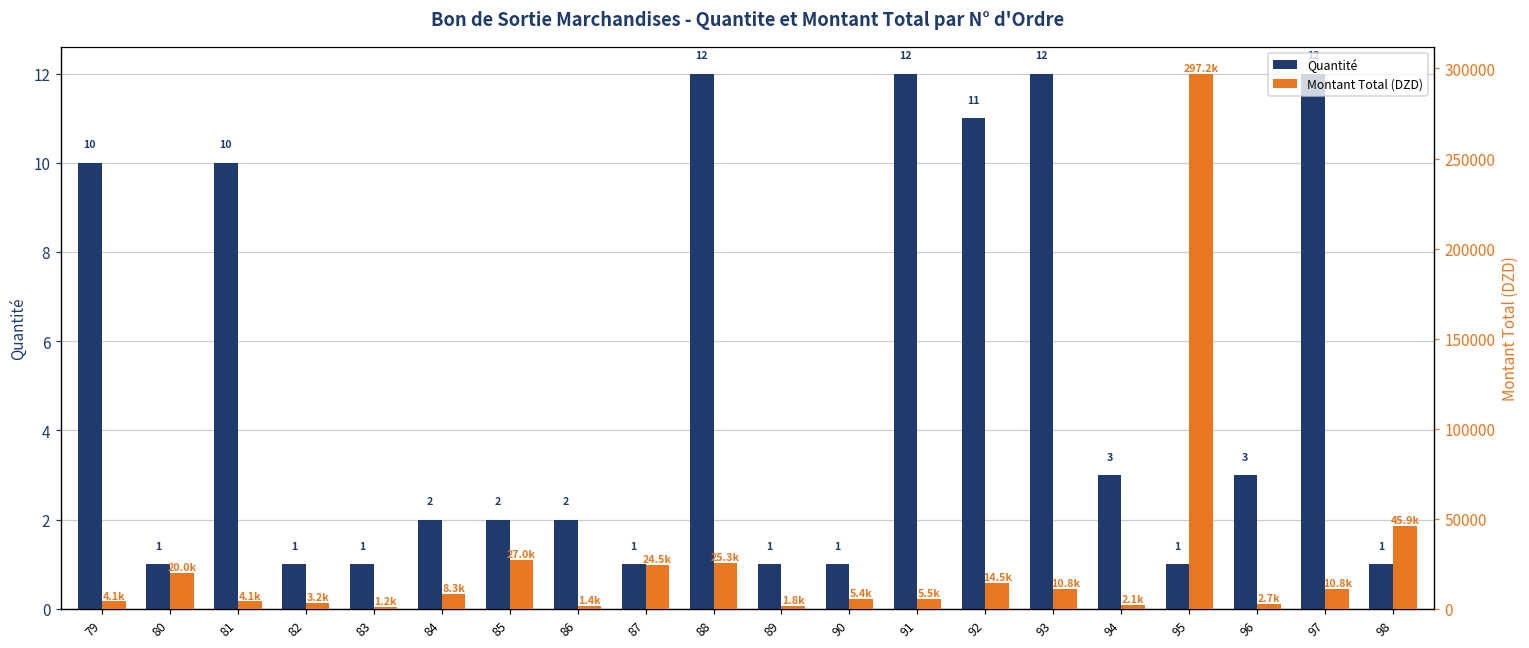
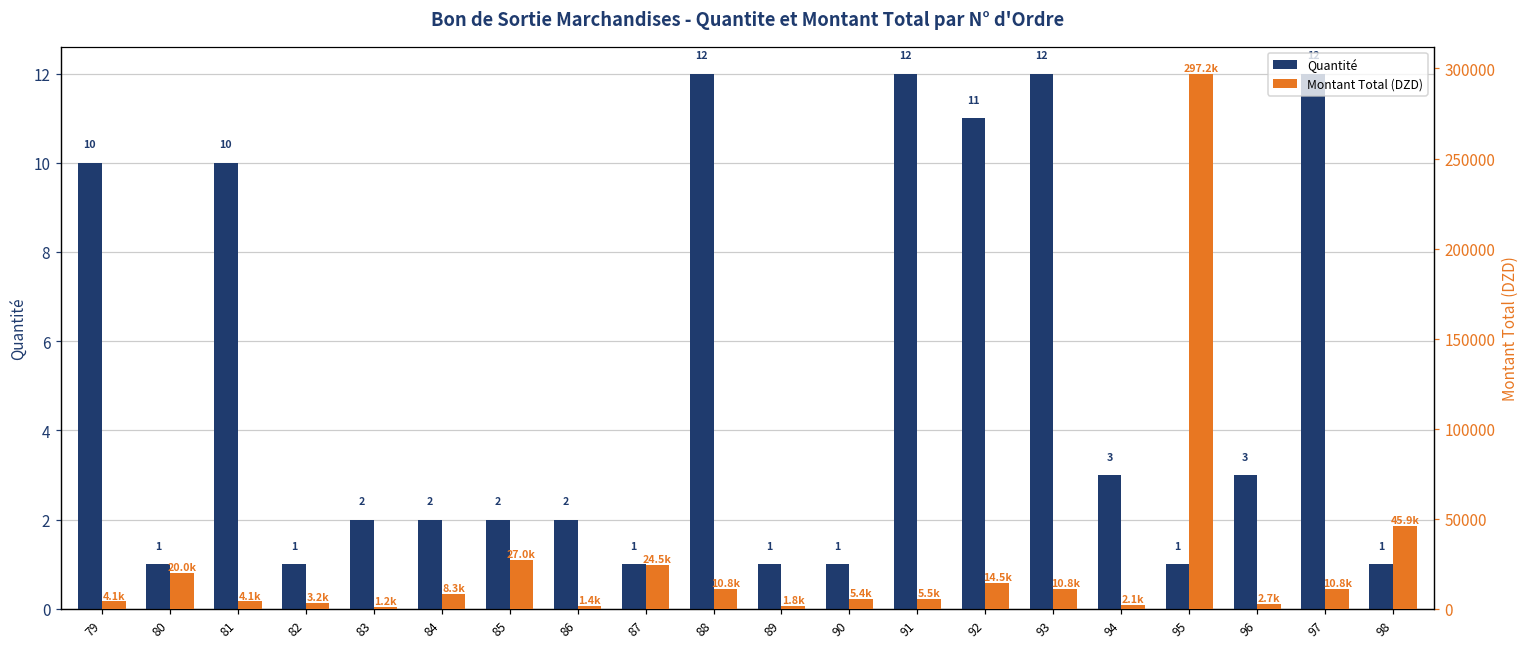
  {
    "Quantité": {
      "79": "10",
      "80": "1",
      "81": "10",
      "82": "1",
-     "83": "1",
+     "83": "2",
      "84": "2",
      "85": "2",
      "86": "2",
      "87": "1",
      "88": "12",
      "89": "1",
      "90": "1",
      "91": "12",
      "92": "11",
      "93": "12",
      "94": "3",
      "95": "1",
      "96": "3",
      "98": "1"
    },
    "Montant Total (DZD)": {
      "79": "4.1k",
      "80": "20.0k",
      "81": "4.1k",
      "82": "3.2k",
      "83": "1.2k",
      "84": "8.3k",
      "85": "27.0k",
      "86": "1.4k",
      "87": "24.5k",
-     "88": "25.3k",
+     "88": "10.8k",
      "89": "1.8k",
      "90": "5.4k",
      "91": "5.5k",
      "92": "14.5k",
      "93": "10.8k",
      "94": "2.1k",
      "95": "297.2k",
      "96": "2.7k",
      "97": "10.8k",
      "98": "45.9k"
    }
  }
